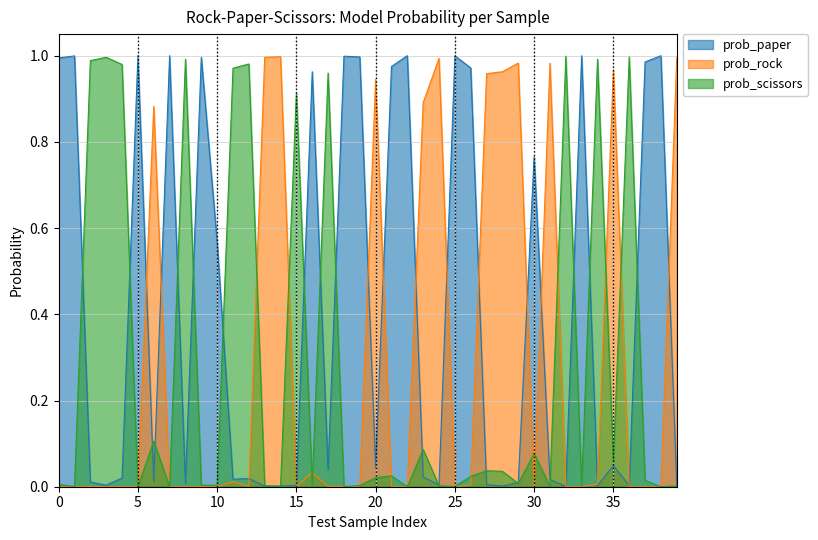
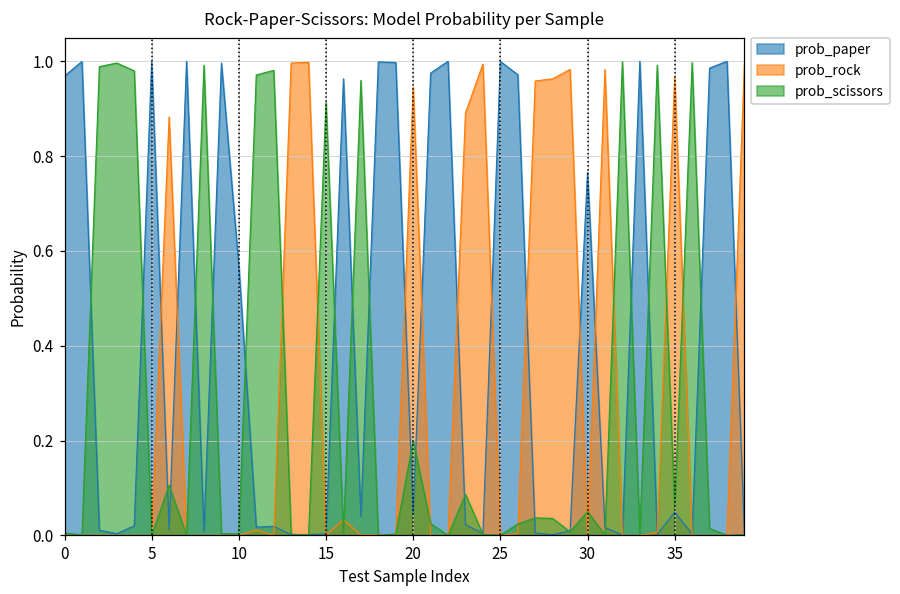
  {
    "prob_paper": {
-     "0": 0.99,
+     "0": 0.97,
      "5": 1.00,
      "10": 0.57,
      "20": 0.04,
      "25": 1.00,
      "30": 0.77,
      "35": 0.05
    },
    "prob_rock": {
      "20": 0.94,
      "30": 0.00,
      "35": 0.97
    },
    "prob_scissors": {
      "15": 0.91,
-     "20": 0.02,
-     "30": 0.08,
+     "20": 0.20,
+     "30": 0.05,
      "35": 0.06
    }
  }
